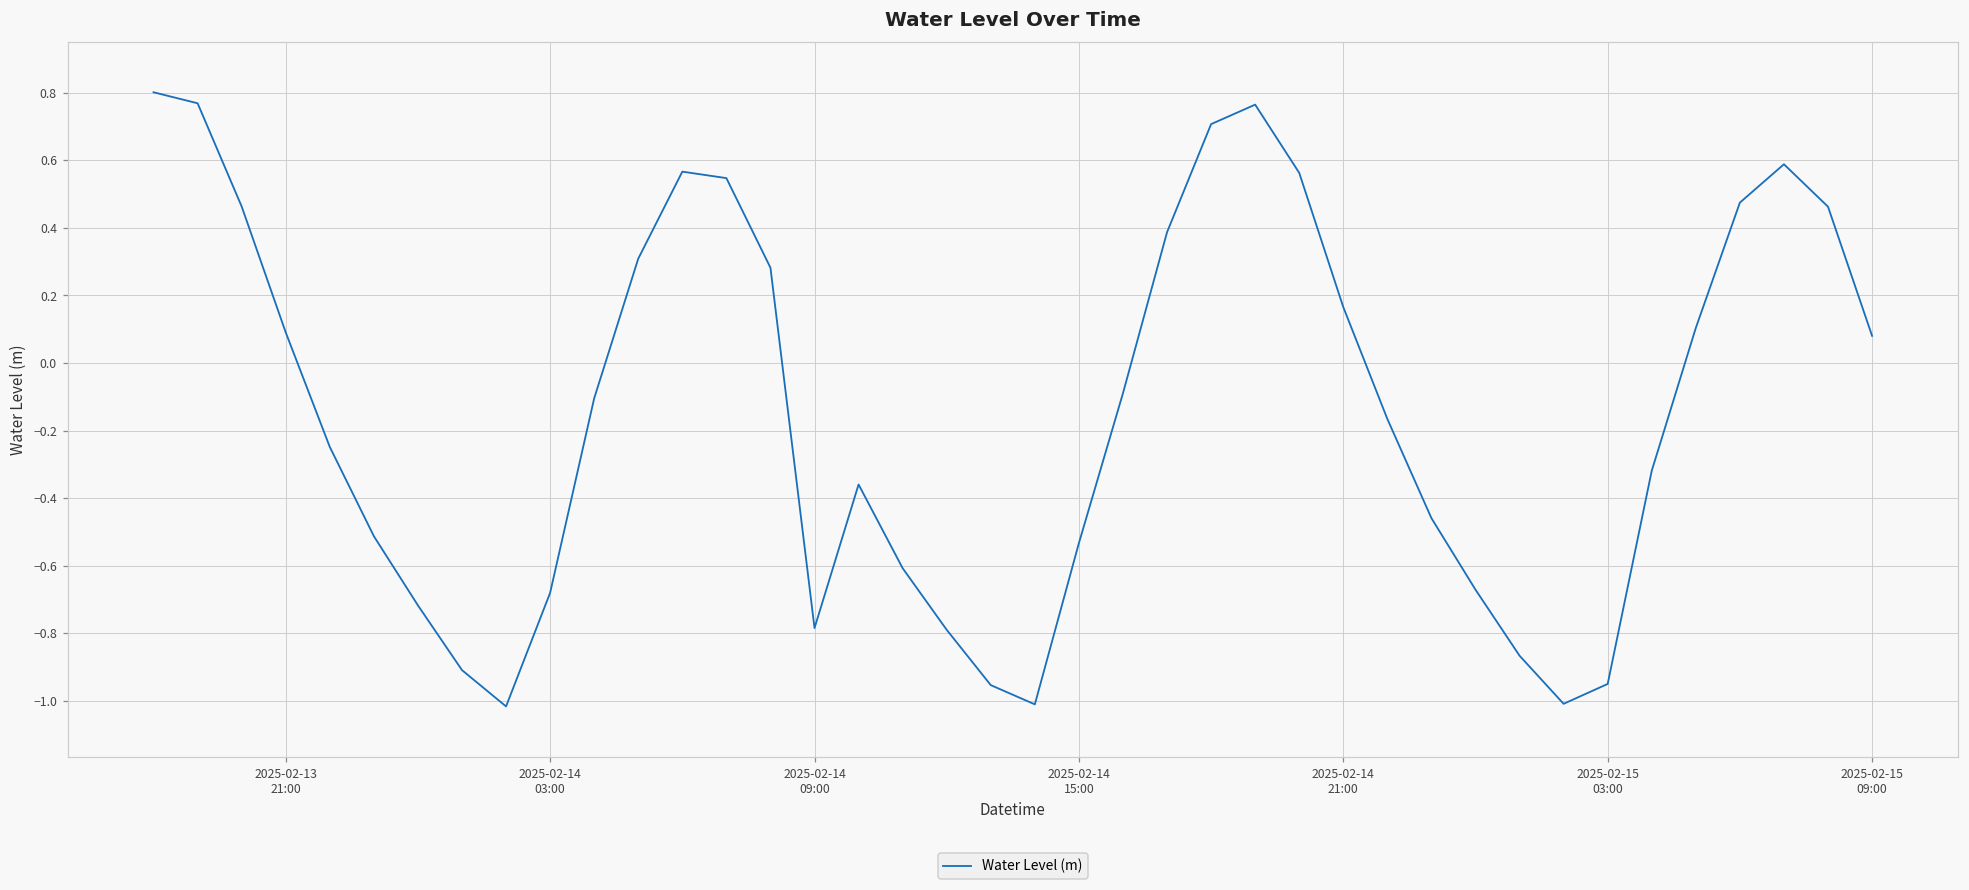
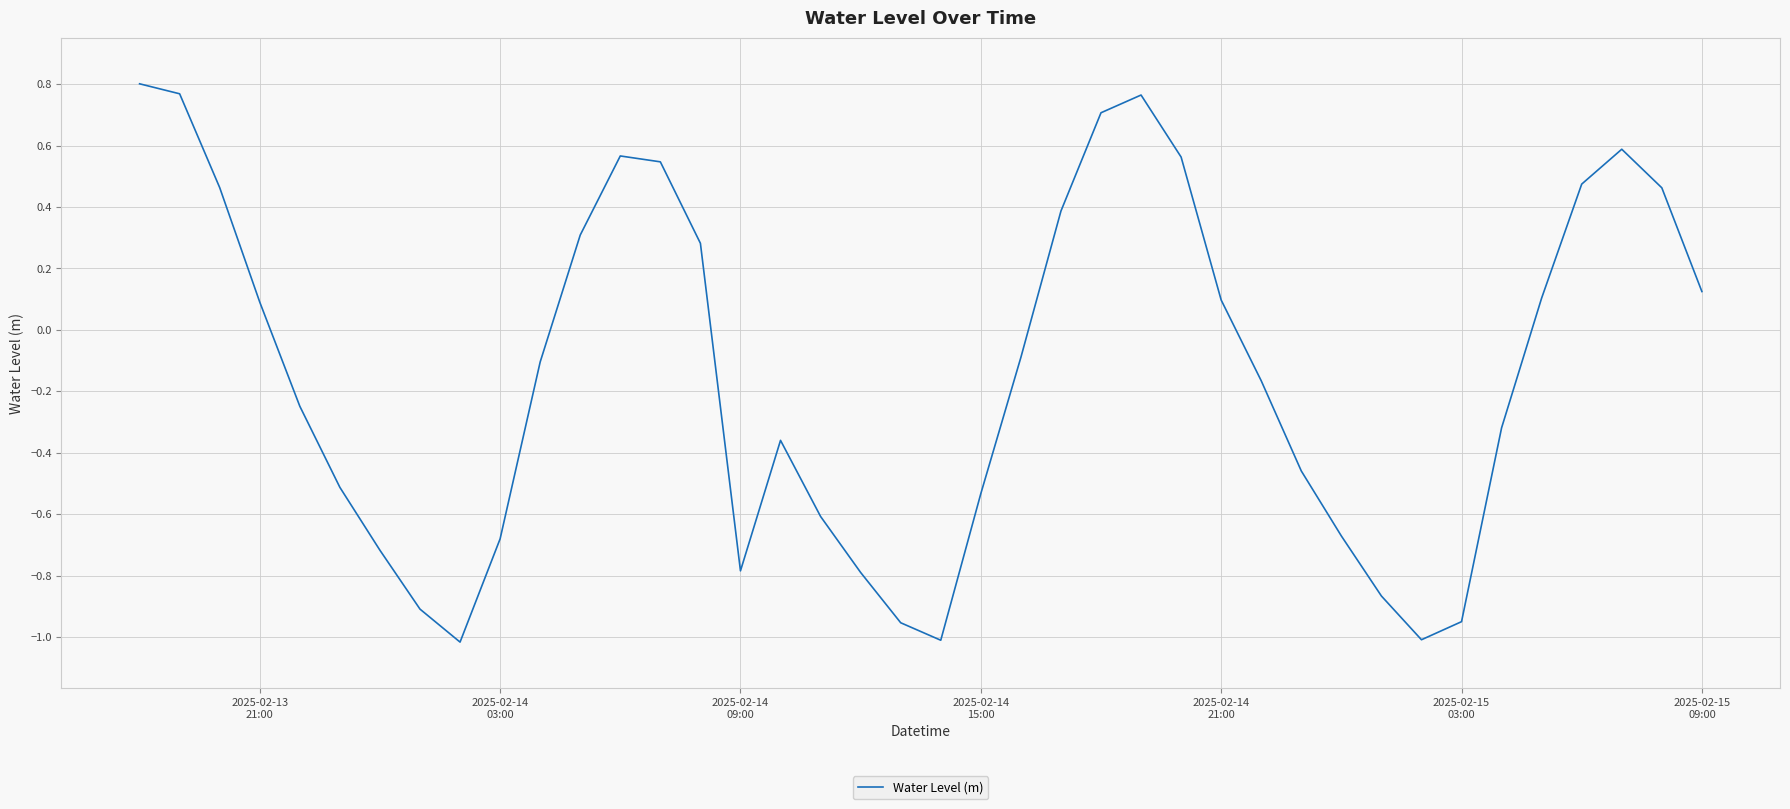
  {
    "2025-02-13 21:00": 0.09,
    "2025-02-14 03:00": -0.68,
    "2025-02-14 09:00": -0.78,
    "2025-02-14 15:00": -0.53,
-   "2025-02-14 21:00": 0.17,
+   "2025-02-14 21:00": 0.10,
    "2025-02-15 03:00": -0.95,
-   "2025-02-15 09:00": 0.08
+   "2025-02-15 09:00": 0.12
  }
